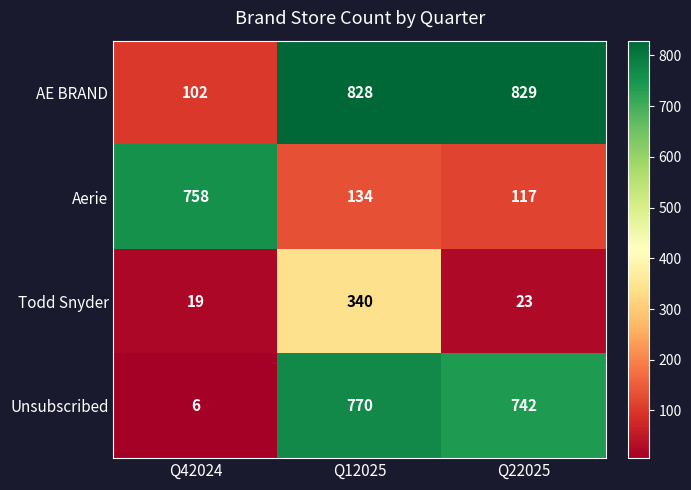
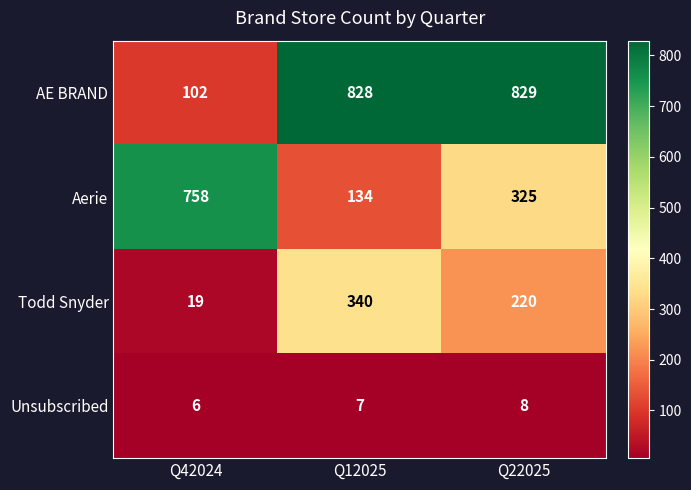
  {
    "AE BRAND": {
      "Q42024": 102,
      "Q12025": 828,
      "Q22025": 829
    },
    "Aerie": {
      "Q42024": 758,
      "Q12025": 134,
-     "Q22025": 117
+     "Q22025": 325
    },
    "Todd Snyder": {
      "Q42024": 19,
      "Q12025": 340,
-     "Q22025": 23
+     "Q22025": 220
    },
    "Unsubscribed": {
      "Q42024": 6,
-     "Q12025": 770,
-     "Q22025": 742
+     "Q12025": 7,
+     "Q22025": 8
    }
  }
